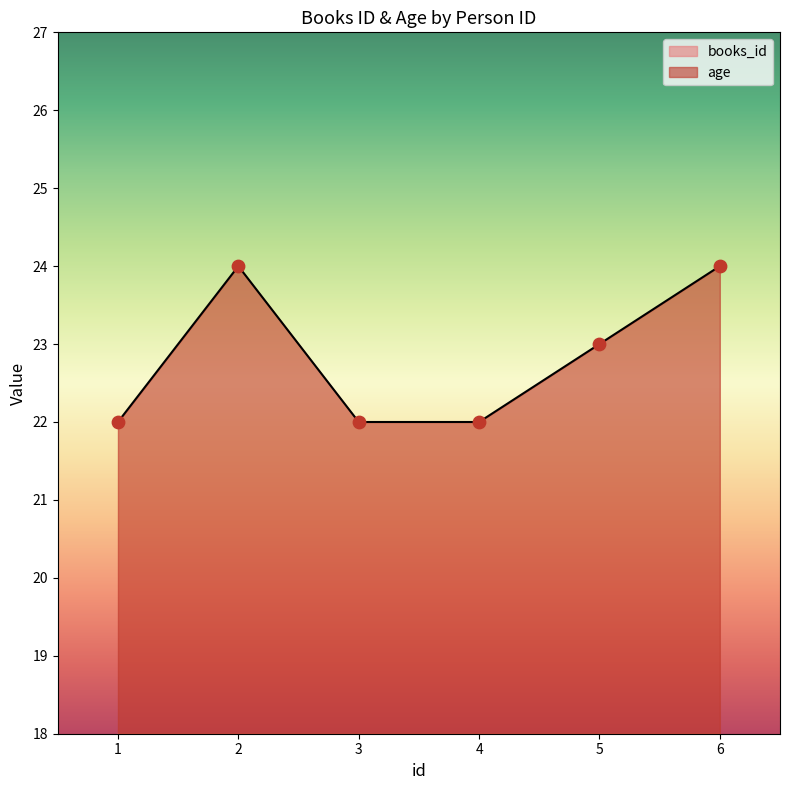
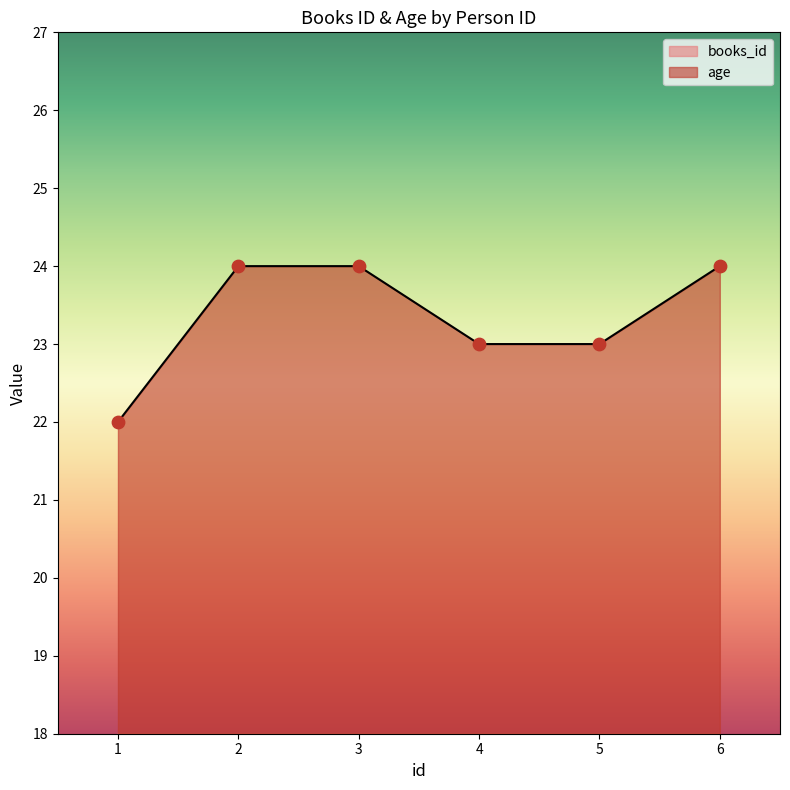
  {
    "age": {
      "1": 22,
      "2": 24,
-     "3": 22,
-     "4": 22,
+     "3": 24,
+     "4": 23,
      "5": 23,
      "6": 24
    }
  }
